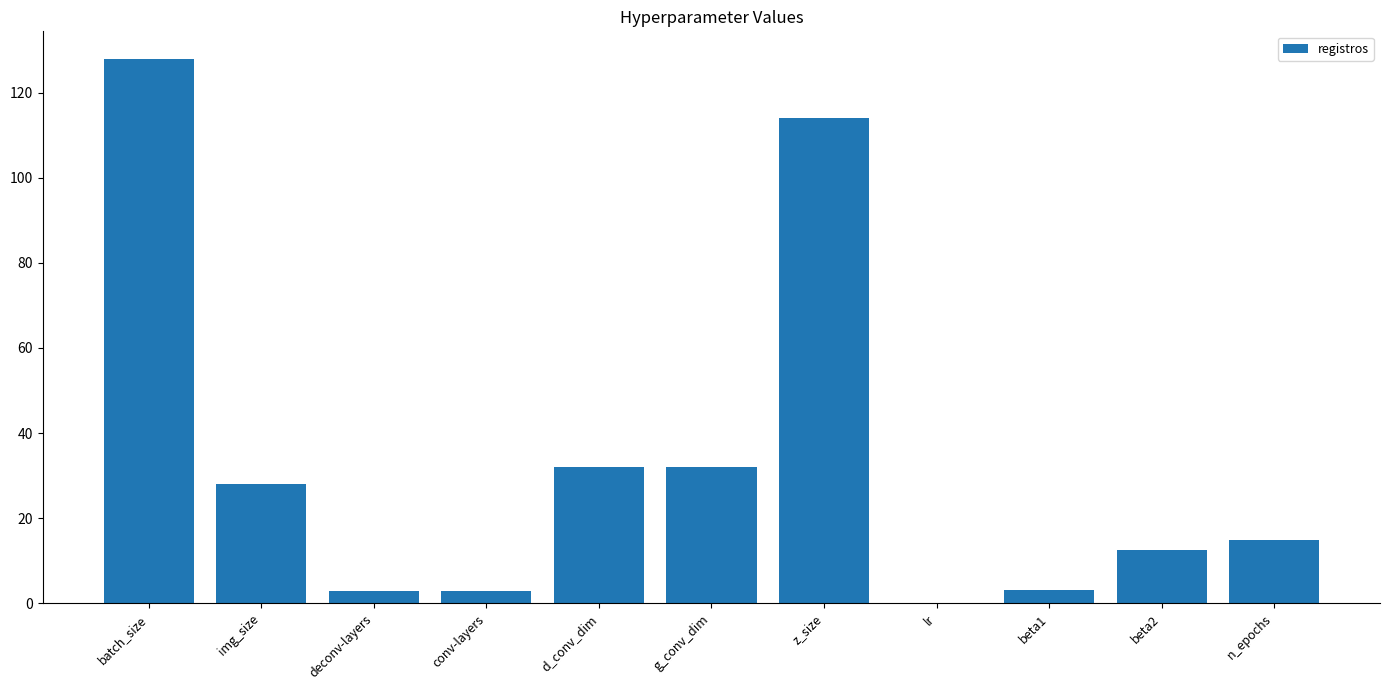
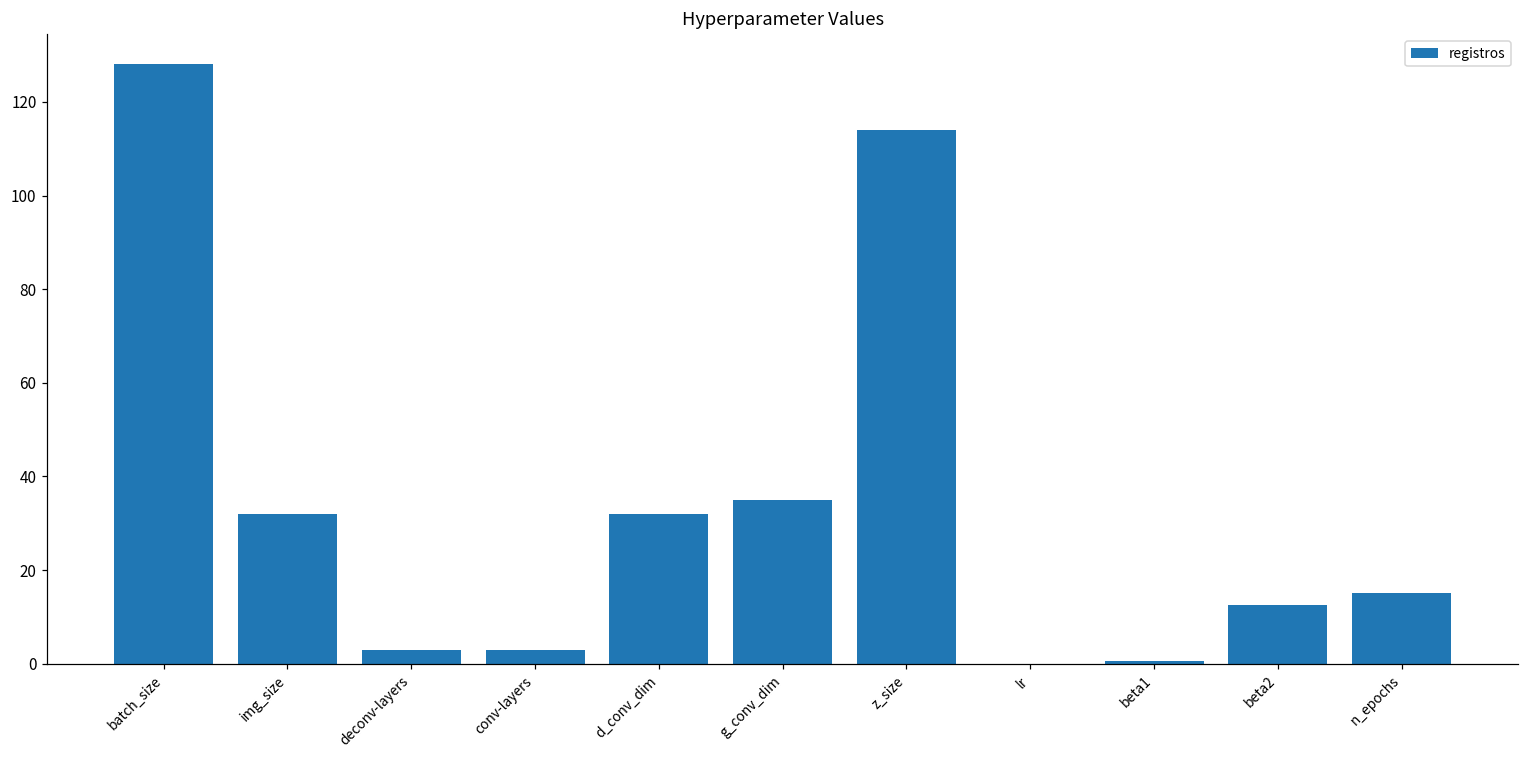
  {
    "batch_size": 128,
-   "img_size": 28,
+   "img_size": 32,
    "deconv-layers": 3,
    "conv-layers": 3,
    "d_conv_dim": 32,
-   "g_conv_dim": 32,
+   "g_conv_dim": 35,
    "z_size": 114,
-   "beta1": 3,
+   "beta1": 1,
    "beta2": 12,
    "n_epochs": 15
  }
